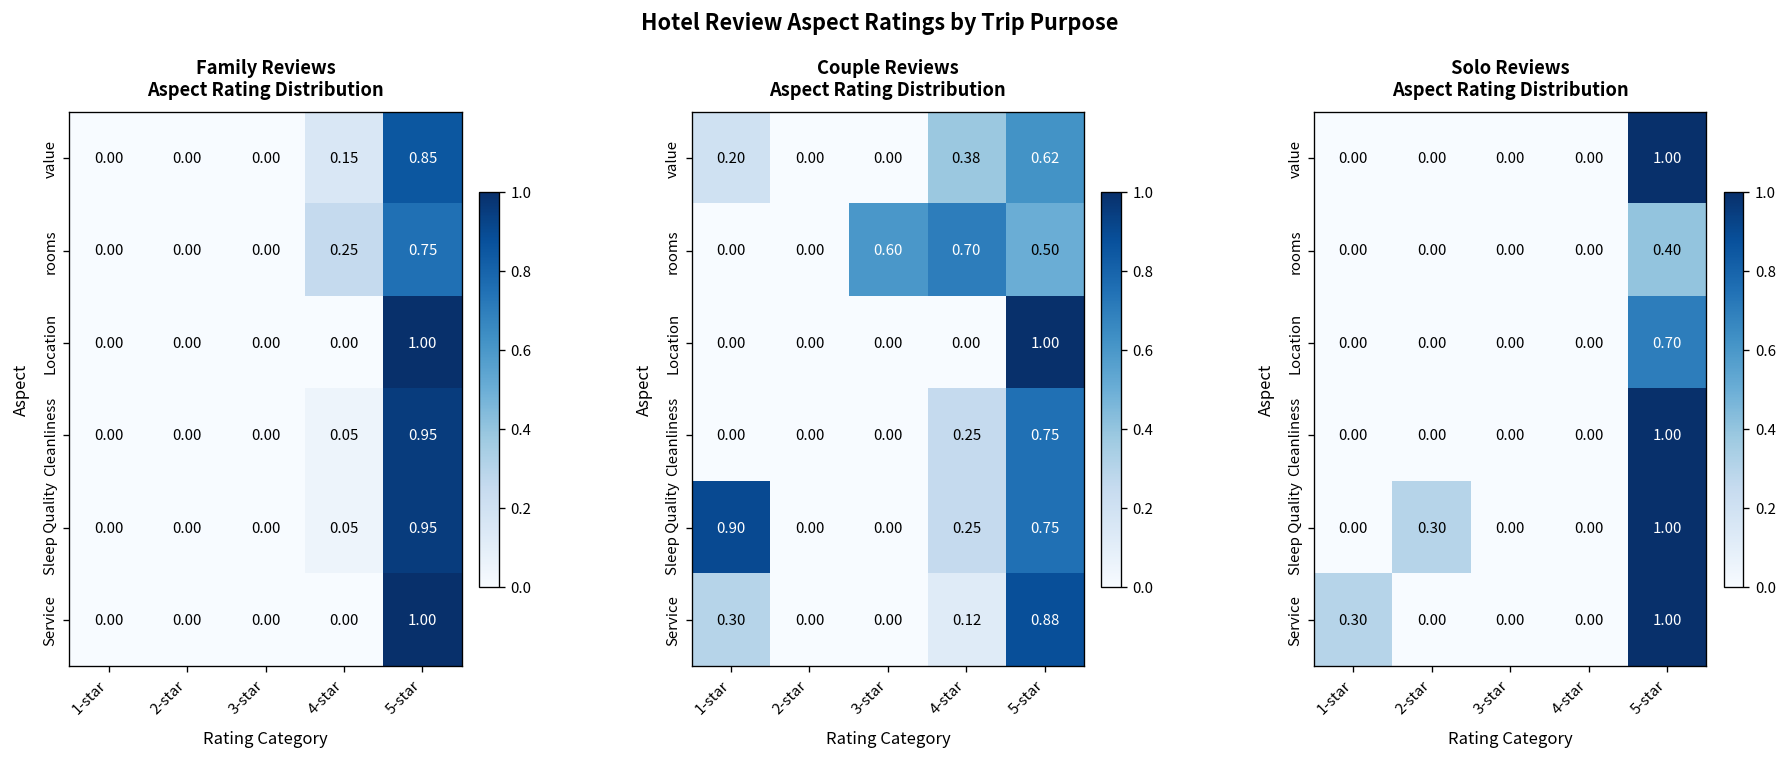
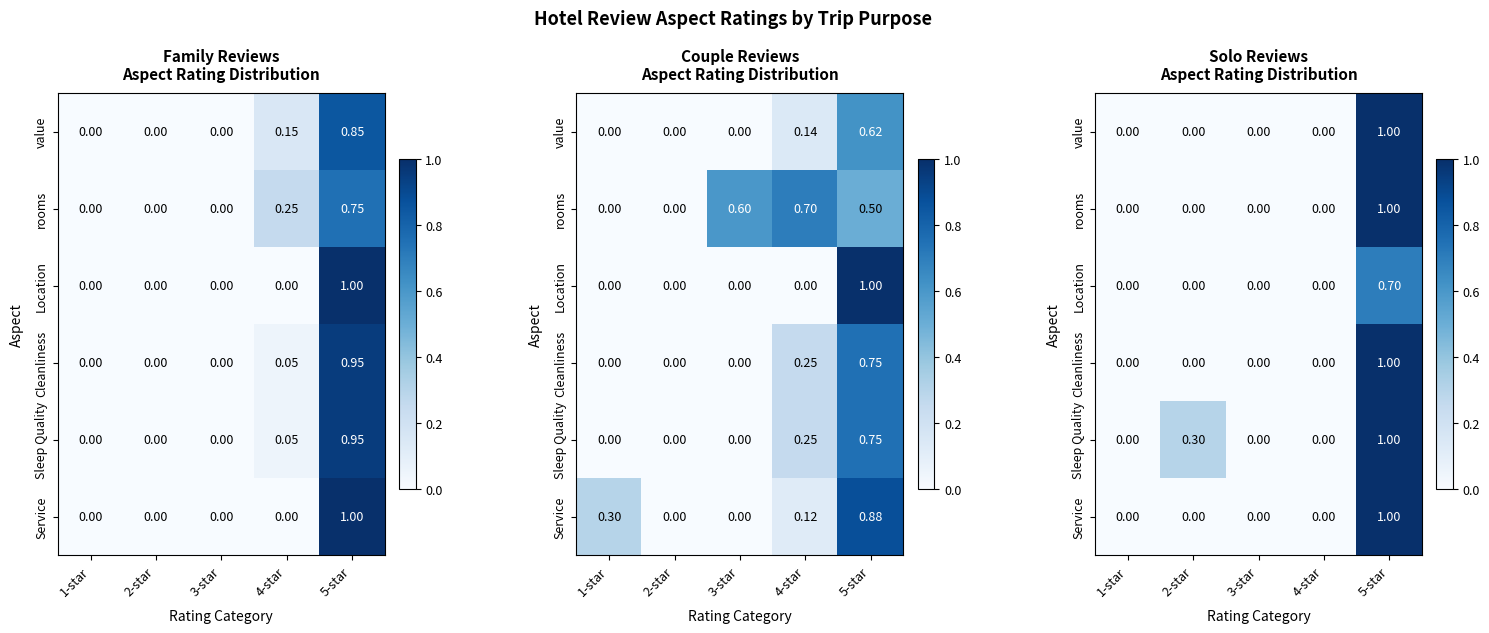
  {
    "Family Reviews Aspect Rating Distribution": {
      "value": {
        "1-star": 0.00,
        "2-star": 0.00,
        "3-star": 0.00,
        "4-star": 0.15,
        "5-star": 0.85
      },
      "rooms": {
        "1-star": 0.00,
        "2-star": 0.00,
        "3-star": 0.00,
        "4-star": 0.25,
        "5-star": 0.75
      },
      "Location": {
        "1-star": 0.00,
        "2-star": 0.00,
        "3-star": 0.00,
        "4-star": 0.00,
        "5-star": 1.00
      },
      "Cleanliness": {
        "1-star": 0.00,
        "2-star": 0.00,
        "3-star": 0.00,
        "4-star": 0.05,
        "5-star": 0.95
      },
      "Sleep Quality": {
        "1-star": 0.00,
        "2-star": 0.00,
        "3-star": 0.00,
        "4-star": 0.05,
        "5-star": 0.95
      },
      "Service": {
        "1-star": 0.00,
        "2-star": 0.00,
        "3-star": 0.00,
        "4-star": 0.00,
        "5-star": 1.00
      }
    },
    "Couple Reviews Aspect Rating Distribution": {
      "value": {
-       "1-star": 0.20,
+       "1-star": 0.00,
        "2-star": 0.00,
        "3-star": 0.00,
-       "4-star": 0.38,
+       "4-star": 0.14,
        "5-star": 0.62
      },
      "rooms": {
        "1-star": 0.00,
        "2-star": 0.00,
        "3-star": 0.60,
        "4-star": 0.70,
        "5-star": 0.50
      },
      "Location": {
        "1-star": 0.00,
        "2-star": 0.00,
        "3-star": 0.00,
        "4-star": 0.00,
        "5-star": 1.00
      },
      "Cleanliness": {
        "1-star": 0.00,
        "2-star": 0.00,
        "3-star": 0.00,
        "4-star": 0.25,
        "5-star": 0.75
      },
      "Sleep Quality": {
-       "1-star": 0.90,
+       "1-star": 0.00,
        "2-star": 0.00,
        "3-star": 0.00,
        "4-star": 0.25,
        "5-star": 0.75
      },
      "Service": {
        "1-star": 0.30,
        "2-star": 0.00,
        "3-star": 0.00,
        "4-star": 0.12,
        "5-star": 0.88
      }
    },
    "Solo Reviews Aspect Rating Distribution": {
      "value": {
        "1-star": 0.00,
        "2-star": 0.00,
        "3-star": 0.00,
        "4-star": 0.00,
        "5-star": 1.00
      },
      "rooms": {
        "1-star": 0.00,
        "2-star": 0.00,
        "3-star": 0.00,
        "4-star": 0.00,
-       "5-star": 0.40
+       "5-star": 1.00
      },
      "Location": {
        "1-star": 0.00,
        "2-star": 0.00,
        "3-star": 0.00,
        "4-star": 0.00,
        "5-star": 0.70
      },
      "Cleanliness": {
        "1-star": 0.00,
        "2-star": 0.00,
        "3-star": 0.00,
        "4-star": 0.00,
        "5-star": 1.00
      },
      "Sleep Quality": {
        "1-star": 0.00,
        "2-star": 0.30,
        "3-star": 0.00,
        "4-star": 0.00,
        "5-star": 1.00
      },
      "Service": {
-       "1-star": 0.30,
+       "1-star": 0.00,
        "2-star": 0.00,
        "3-star": 0.00,
        "4-star": 0.00,
        "5-star": 1.00
      }
    }
  }
